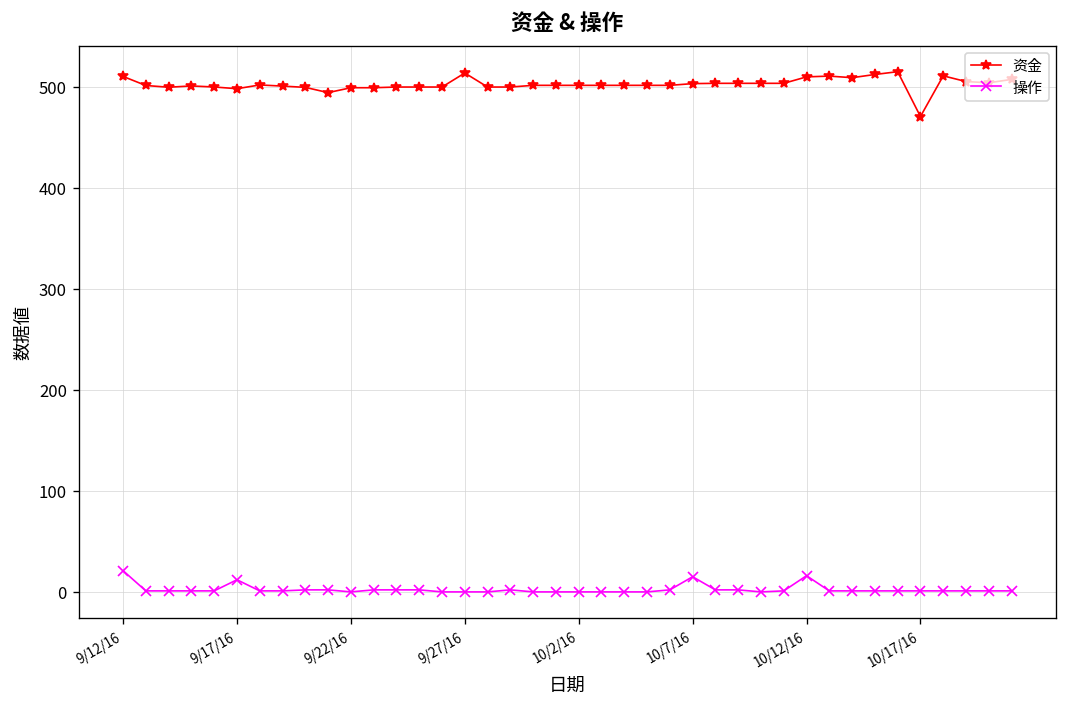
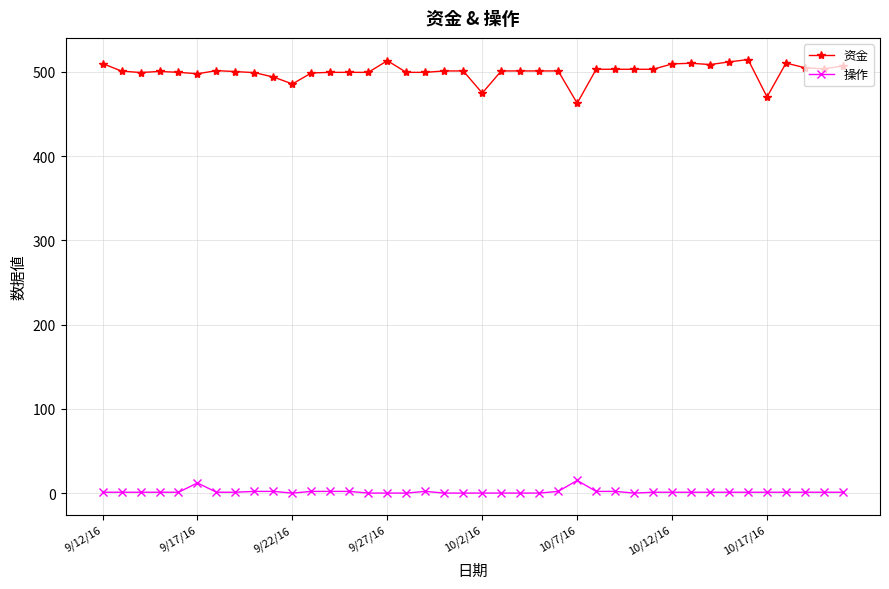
  {
    "资金": {
      "9/12/16": 510,
      "9/17/16": 500,
-     "9/22/16": 500,
+     "9/22/16": 490,
      "9/27/16": 510,
-     "10/2/16": 500,
-     "10/7/16": 500,
+     "10/2/16": 470,
+     "10/7/16": 460,
      "10/12/16": 510,
      "10/17/16": 470
    },
    "操作": {
-     "9/12/16": 20,
+     "9/12/16": 0,
      "9/17/16": 10,
      "9/22/16": 0,
      "9/27/16": 0,
      "10/2/16": 0,
      "10/7/16": 20,
-     "10/12/16": 20,
+     "10/12/16": 0,
      "10/17/16": 0
    }
  }
